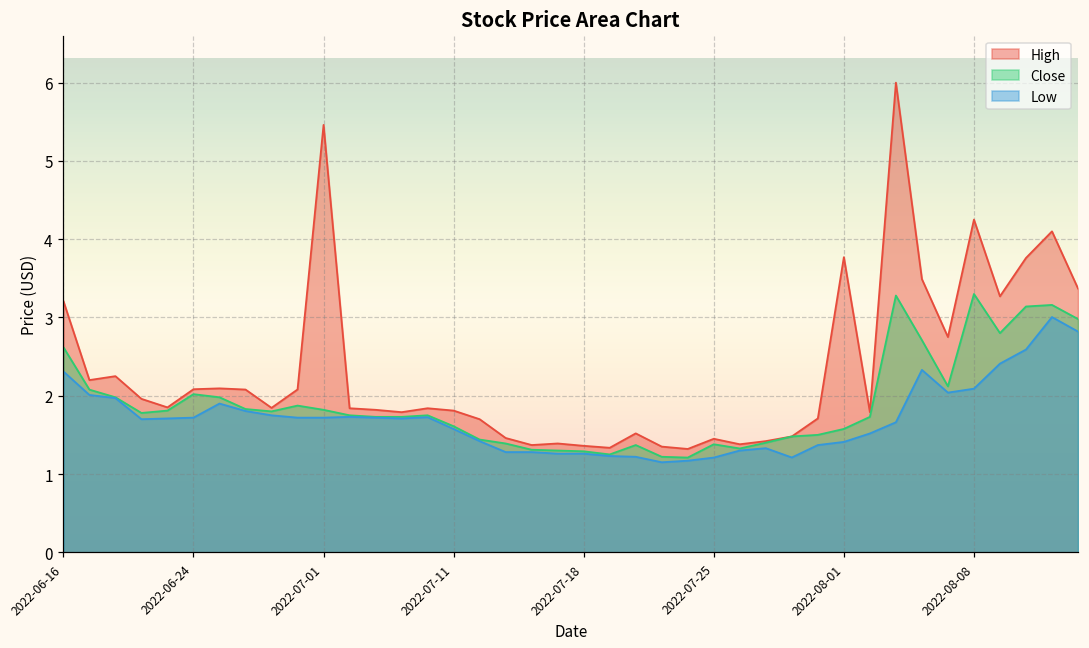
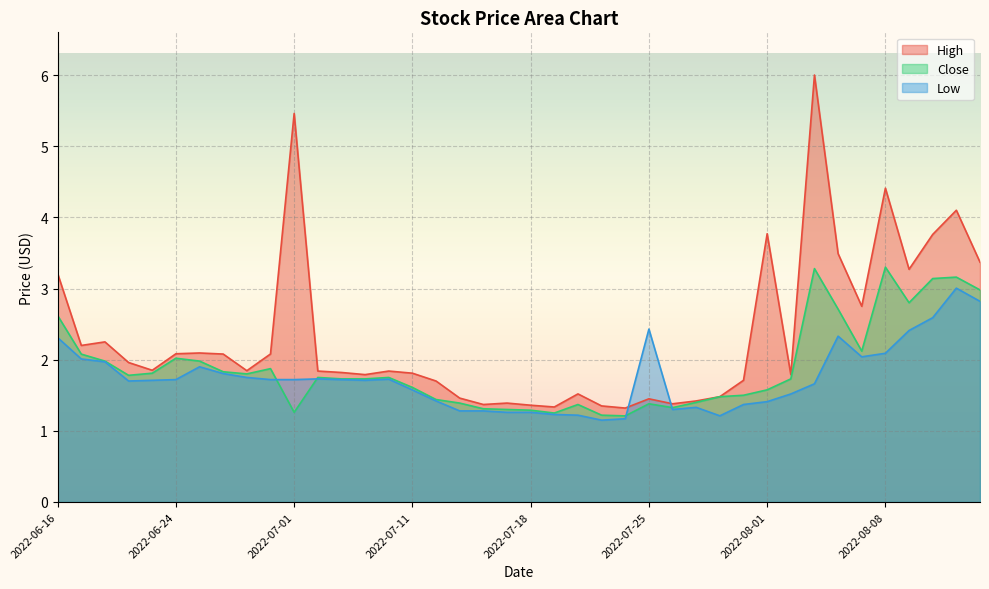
  {
    "High": {
      "2022-06-16": 3.2,
      "2022-06-24": 2.1,
      "2022-07-01": 5.5,
      "2022-07-11": 1.8,
      "2022-07-18": 1.4,
      "2022-07-25": 1.5,
      "2022-08-01": 3.8,
-     "2022-08-08": 4.3
+     "2022-08-08": 4.4
    },
    "Close": {
      "2022-06-16": 2.6,
      "2022-06-24": 2.0,
-     "2022-07-01": 1.8,
+     "2022-07-01": 1.3,
      "2022-07-25": 1.4,
      "2022-08-01": 1.6,
      "2022-08-08": 3.3
    },
    "Low": {
      "2022-06-16": 2.3,
      "2022-06-24": 1.7,
      "2022-07-01": 1.7,
-     "2022-07-25": 1.2,
+     "2022-07-25": 2.4,
      "2022-08-01": 1.4,
      "2022-08-08": 2.1
    }
  }
